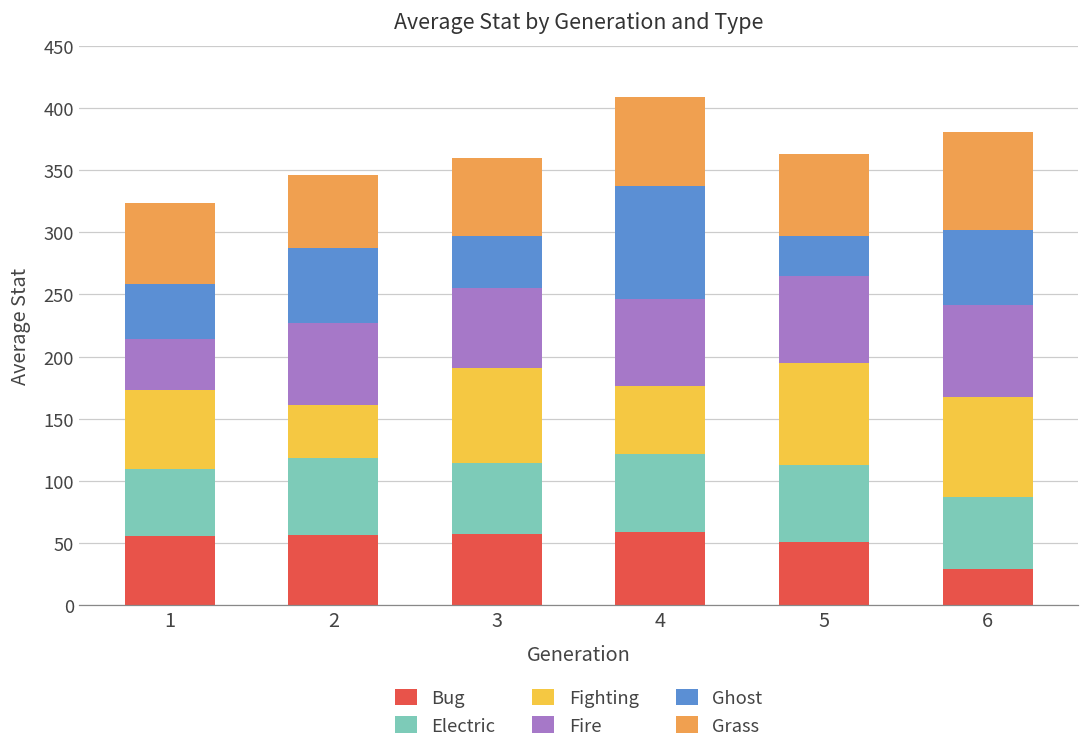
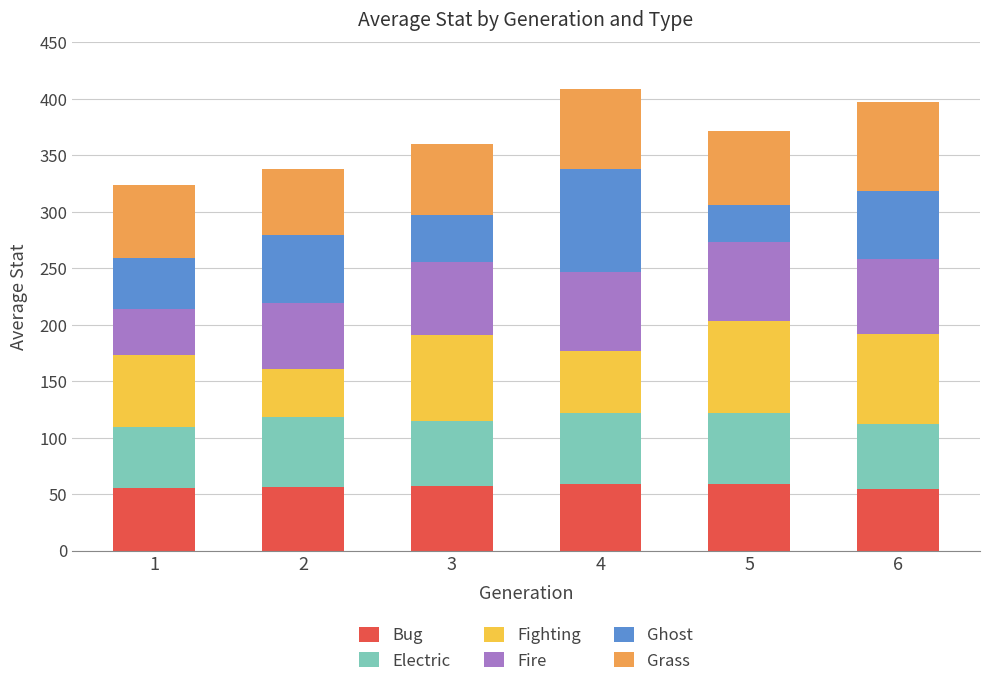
  {
    "Bug": {
      "1": 55,
      "2": 57,
      "3": 57,
      "4": 59,
-     "5": 50,
-     "6": 29
+     "5": 59,
+     "6": 54
    },
    "Electric": {
      "1": 54,
      "2": 62,
      "3": 57,
      "4": 63,
      "5": 63,
      "6": 58
    },
    "Fire": {
      "1": 40,
-     "2": 66,
+     "2": 58,
      "3": 64,
      "4": 70,
      "5": 70,
-     "6": 74
+     "6": 66
    },
    "Ghost": {
      "1": 45,
      "2": 60,
      "3": 42,
      "4": 91,
      "5": 33,
      "6": 61
    }
  }
